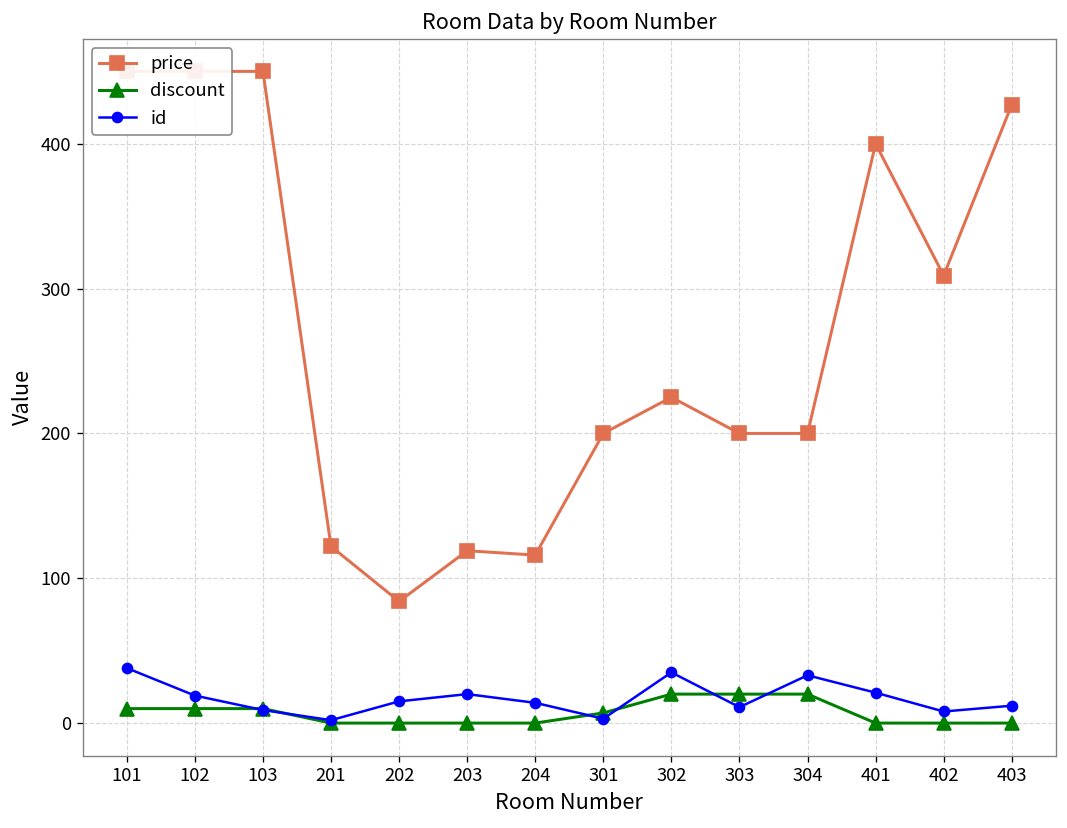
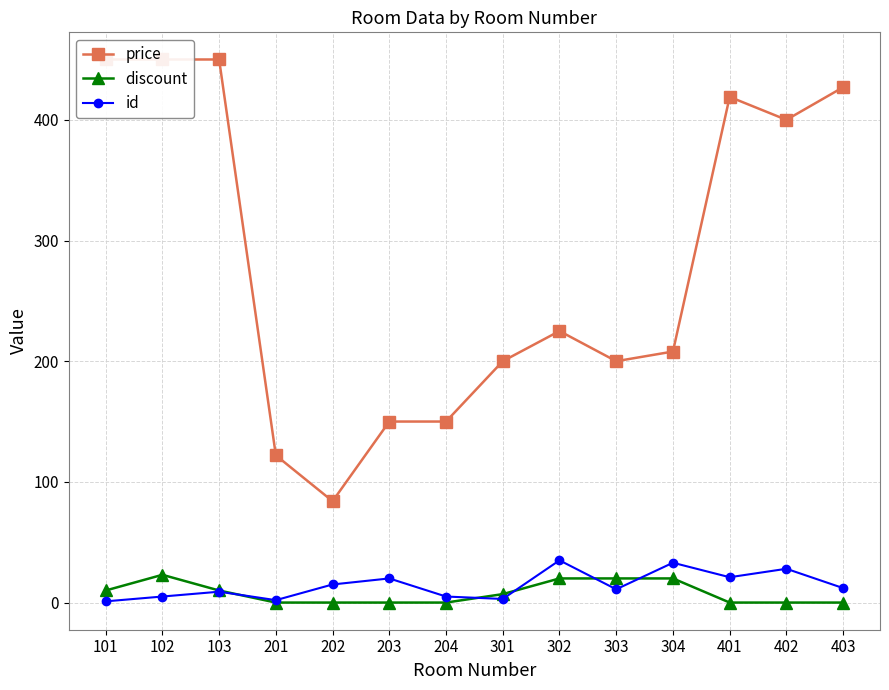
  {
    "price": {
      "103": 450,
      "201": 122,
      "202": 84,
-     "203": 119,
-     "204": 116,
+     "203": 150,
+     "204": 150,
      "301": 200,
      "302": 225,
      "303": 200,
-     "304": 200,
-     "401": 400,
-     "402": 309,
+     "304": 208,
+     "401": 419,
+     "402": 400,
      "403": 427
    },
    "discount": {
      "101": 10,
-     "102": 10,
+     "102": 23,
      "202": 0,
      "203": 0,
      "204": 0,
      "301": 7,
      "302": 20,
      "303": 20,
      "304": 20,
      "401": 0,
      "402": 0,
      "403": 0
    },
    "id": {
-     "101": 38,
-     "102": 19,
+     "101": 1,
+     "102": 5,
      "202": 15,
      "203": 20,
-     "204": 14,
+     "204": 5,
      "301": 3,
      "302": 35,
      "303": 11,
      "304": 33,
      "401": 21,
-     "402": 8,
+     "402": 28,
      "403": 12
    }
  }
